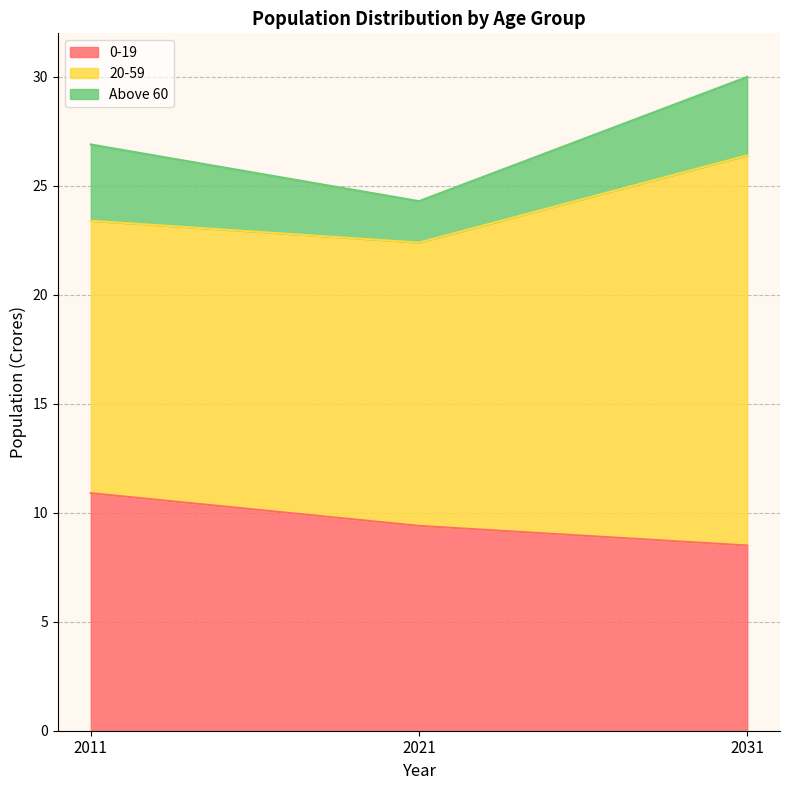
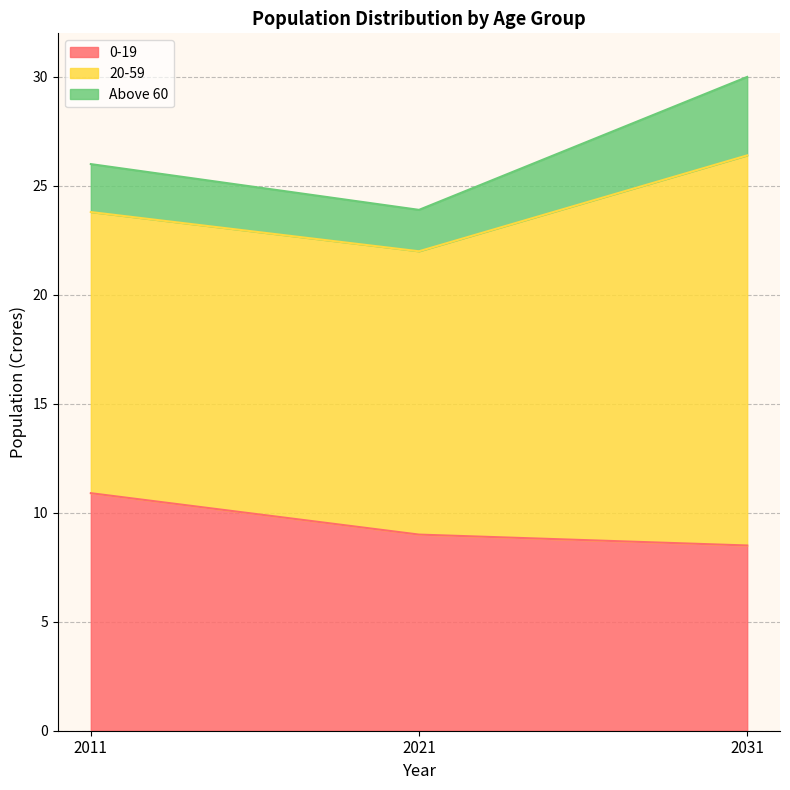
  {
    "0-19": {
      "2011": 10.9,
-     "2021": 9.4,
+     "2021": 9.0,
      "2031": 8.5
    },
    "20-59": {
-     "2011": 12.5,
+     "2011": 12.9,
      "2021": 13.0,
      "2031": 17.9
    },
    "Above 60": {
-     "2011": 3.5,
+     "2011": 2.2,
      "2021": 1.9,
      "2031": 3.6
    }
  }
